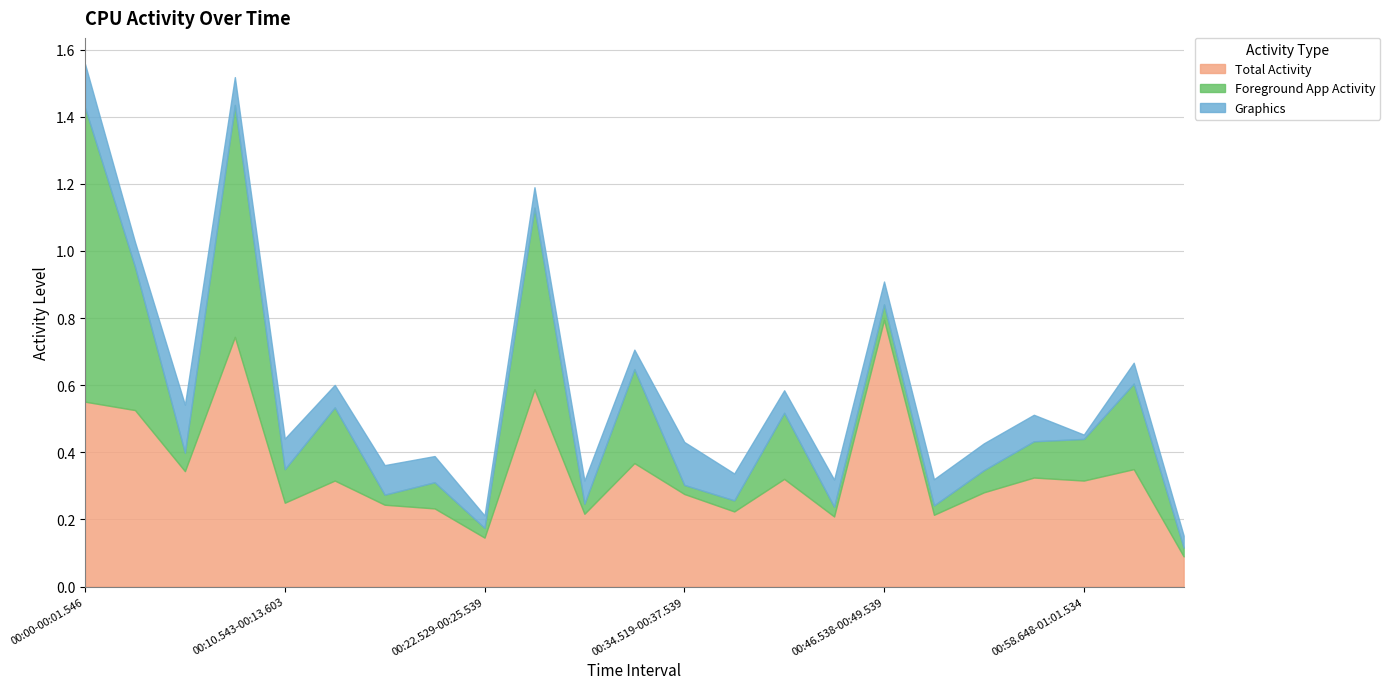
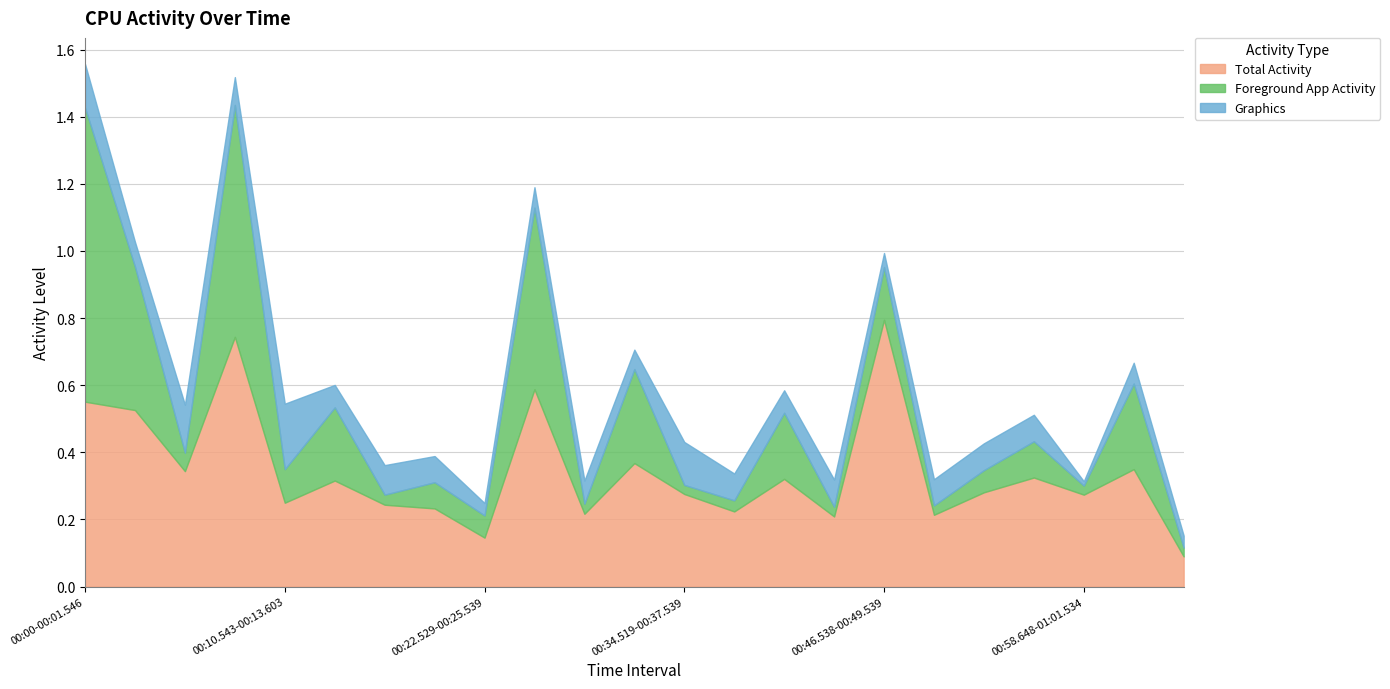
  {
    "Total Activity": {
      "00:00-00:01.546": 0.55,
      "00:10.543-00:13.603": 0.25,
      "00:22.529-00:25.539": 0.15,
      "00:34.519-00:37.539": 0.28,
      "00:46.538-00:49.539": 0.80,
-     "00:58.648-01:01.534": 0.32
+     "00:58.648-01:01.534": 0.27
    },
    "Foreground App Activity": {
      "00:00-00:01.546": 0.88,
      "00:10.543-00:13.603": 0.10,
-     "00:22.529-00:25.539": 0.03,
+     "00:22.529-00:25.539": 0.07,
      "00:34.519-00:37.539": 0.03,
-     "00:46.538-00:49.539": 0.05,
-     "00:58.648-01:01.534": 0.12
+     "00:46.538-00:49.539": 0.16,
+     "00:58.648-01:01.534": 0.03
    },
    "Graphics": {
      "00:00-00:01.546": 0.13,
-     "00:10.543-00:13.603": 0.09,
+     "00:10.543-00:13.603": 0.19,
      "00:22.529-00:25.539": 0.04,
      "00:34.519-00:37.539": 0.13,
-     "00:46.538-00:49.539": 0.07,
+     "00:46.538-00:49.539": 0.04,
      "00:58.648-01:01.534": 0.01
    }
  }
